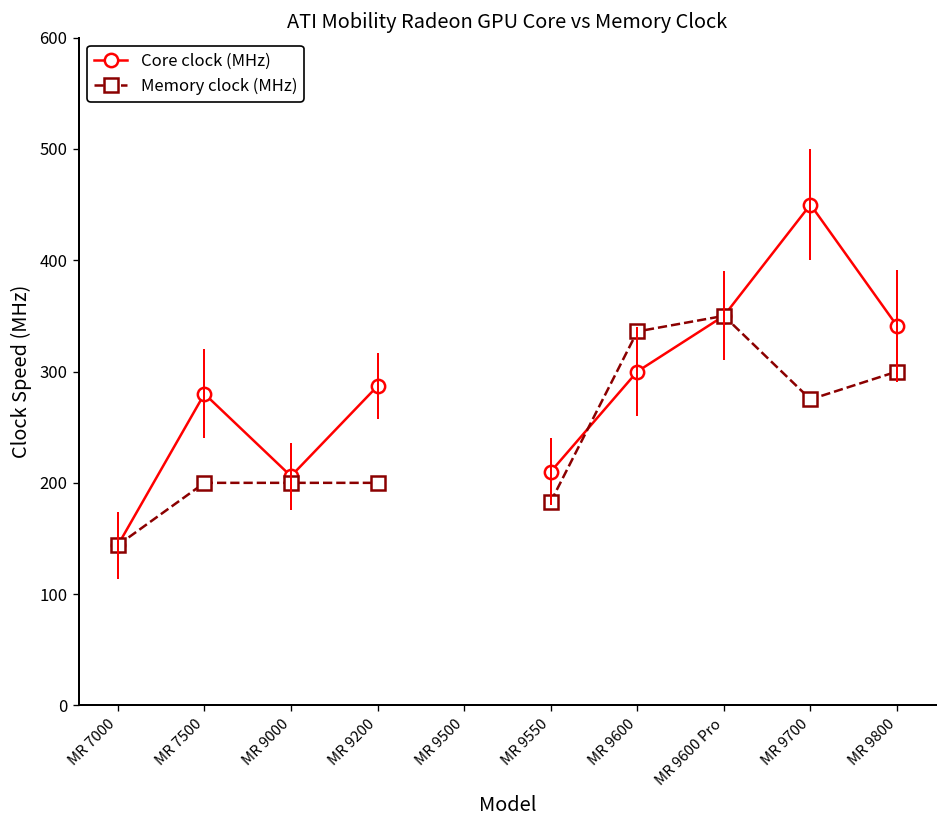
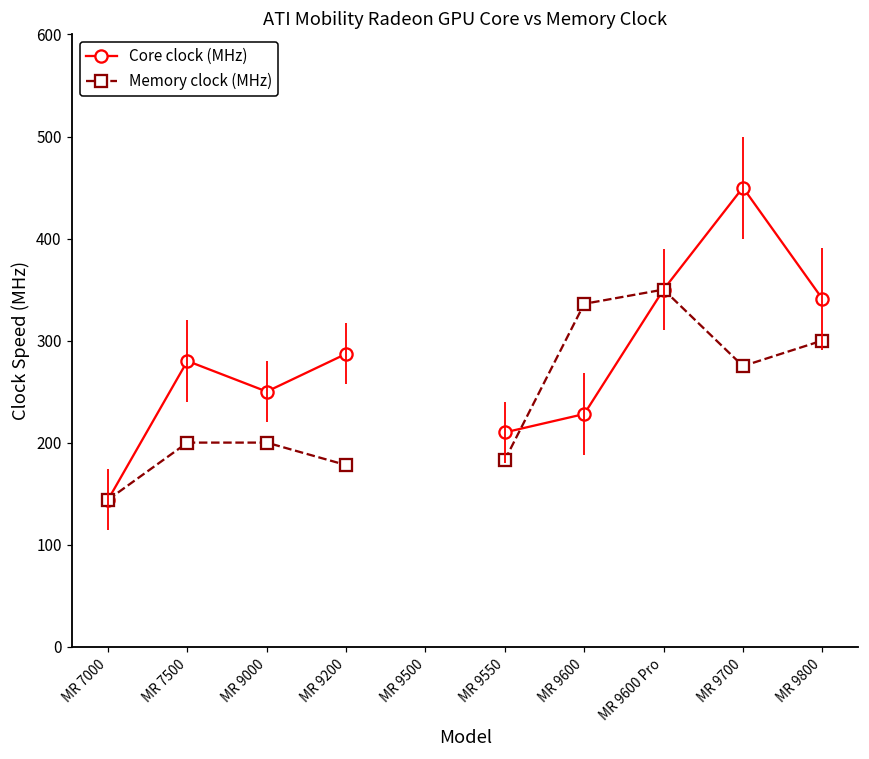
  {
    "Core clock (MHz)": {
      "MR 7500": 280,
-     "MR 9000": 210,
+     "MR 9000": 250,
      "MR 9200": 290,
      "MR 9550": 210,
-     "MR 9600": 300,
+     "MR 9600": 230,
      "MR 9700": 450,
      "MR 9800": 340
    },
    "Memory clock (MHz)": {
      "MR 7500": 200,
      "MR 9000": 200,
-     "MR 9200": 200,
+     "MR 9200": 180,
      "MR 9550": 180,
      "MR 9600": 340,
      "MR 9700": 280,
      "MR 9800": 300
    }
  }
